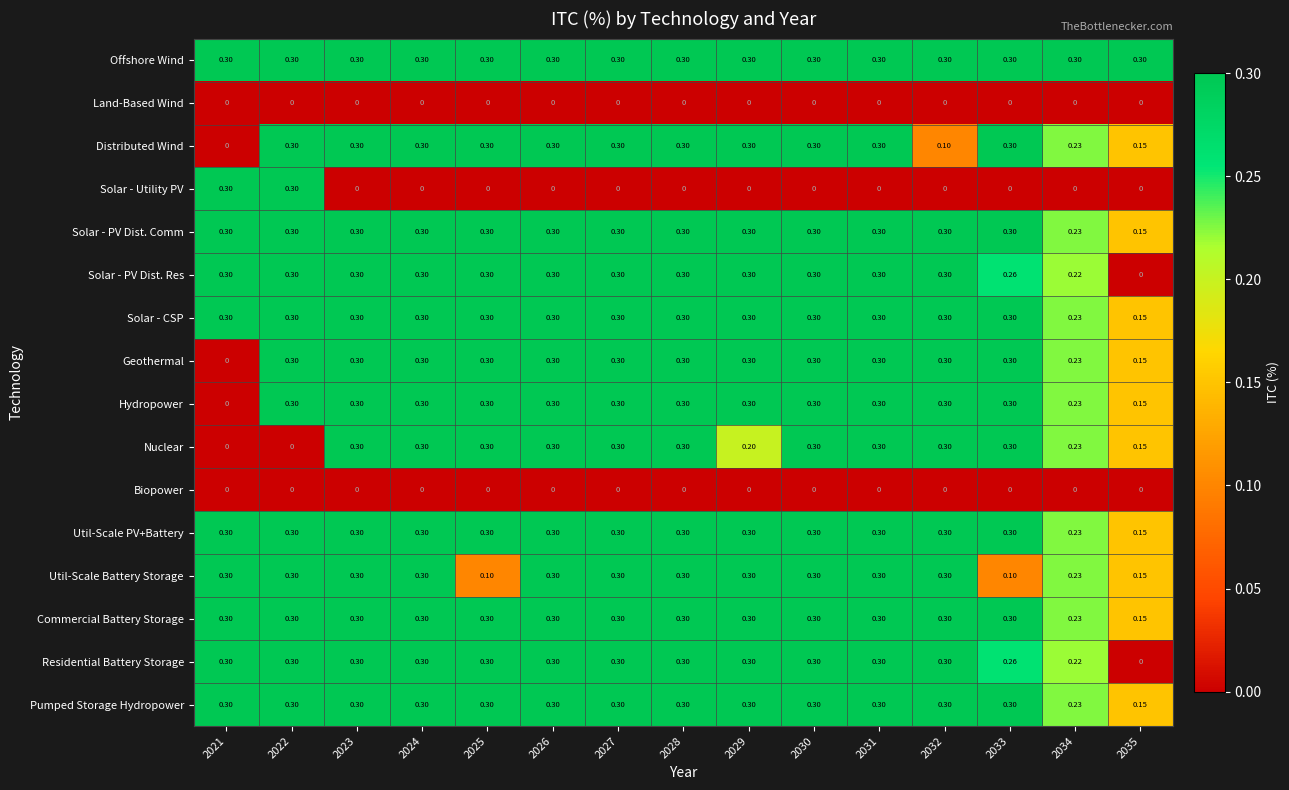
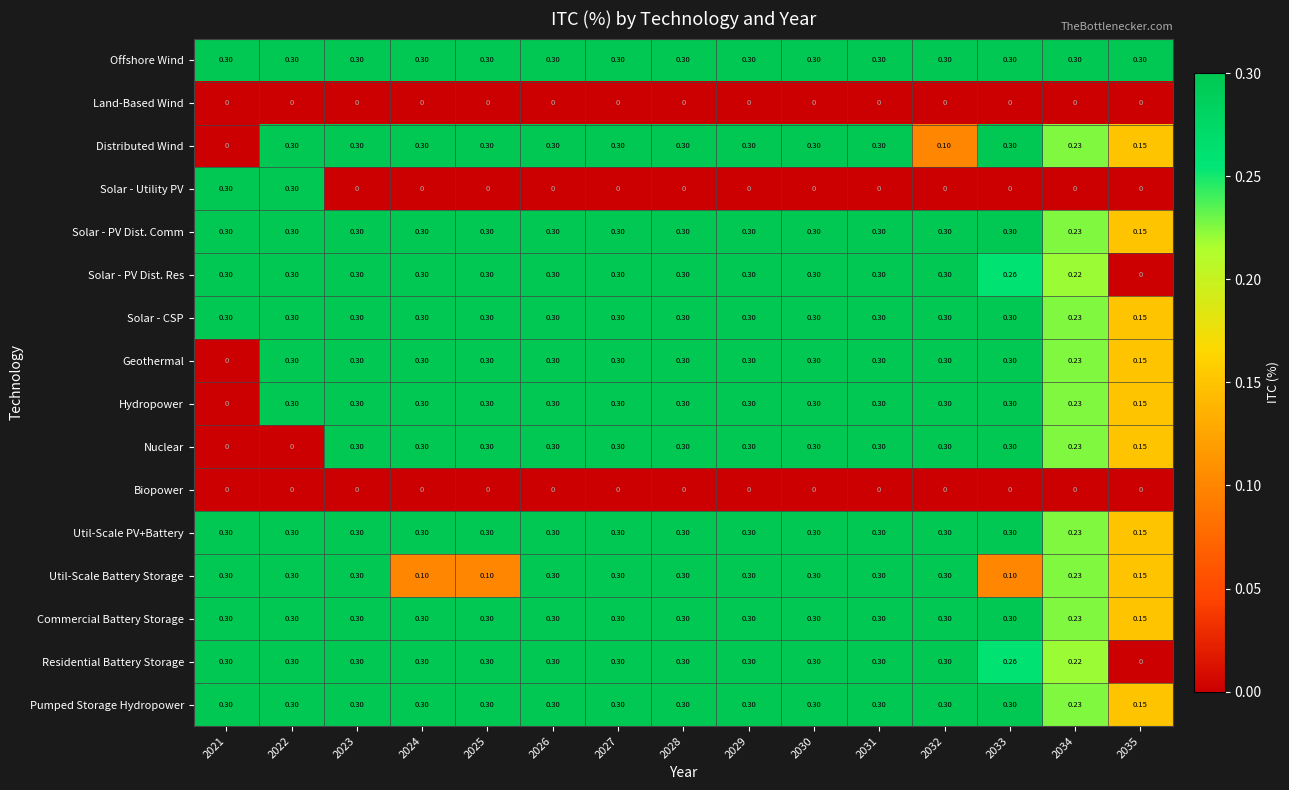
  {
    "Nuclear": {
      "2021": 0,
      "2022": 0,
      "2023": 0.30,
      "2024": 0.30,
      "2025": 0.30,
      "2026": 0.30,
      "2027": 0.30,
      "2028": 0.30,
-     "2029": 0.20,
+     "2029": 0.30,
      "2030": 0.30,
      "2031": 0.30,
      "2032": 0.30,
      "2033": 0.30,
      "2034": 0.23,
      "2035": 0.15
    },
    "Util-Scale Battery Storage": {
      "2021": 0.30,
      "2022": 0.30,
      "2023": 0.30,
-     "2024": 0.30,
+     "2024": 0.10,
      "2025": 0.10,
      "2026": 0.30,
      "2027": 0.30,
      "2028": 0.30,
      "2029": 0.30,
      "2030": 0.30,
      "2031": 0.30,
      "2032": 0.30,
      "2033": 0.10,
      "2034": 0.23,
      "2035": 0.15
    }
  }
